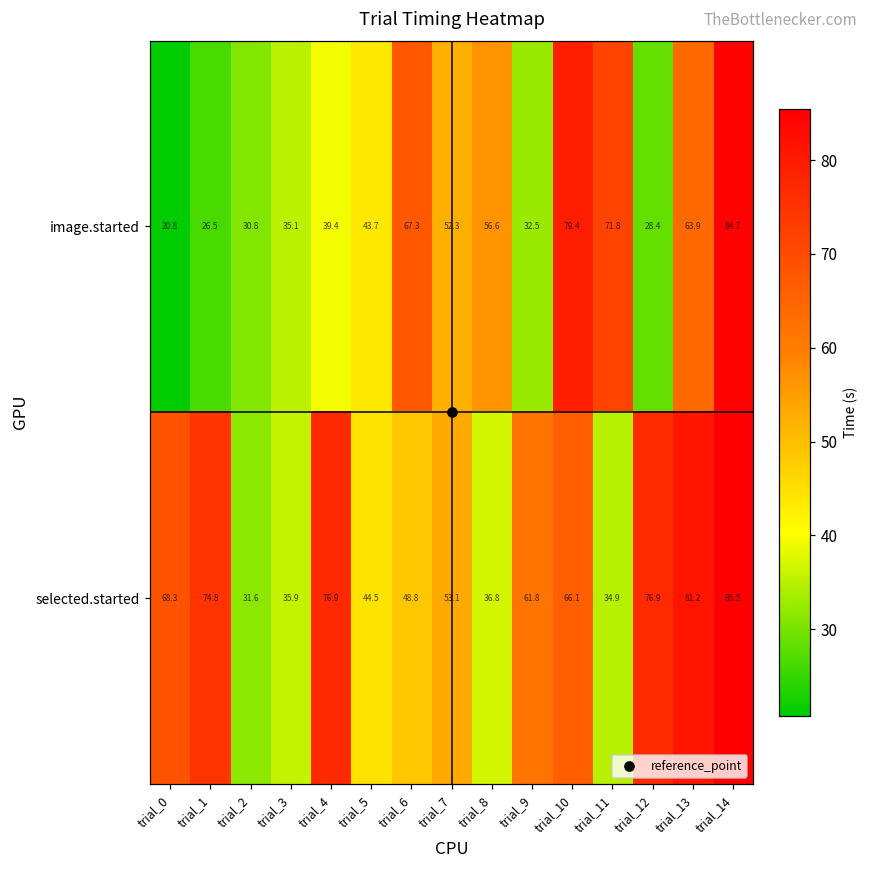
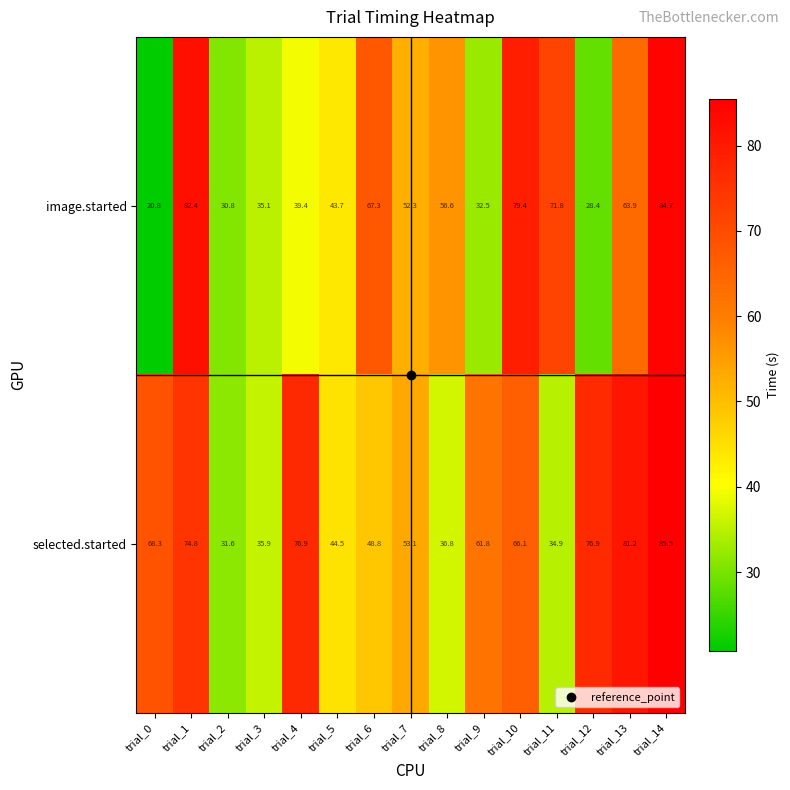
  {
    "image.started": {
      "trial_0": 20.8,
-     "trial_1": 26.5,
+     "trial_1": 82.4,
      "trial_2": 30.8,
      "trial_3": 35.1,
      "trial_4": 39.4,
      "trial_5": 43.7,
      "trial_6": 67.3,
      "trial_7": 52.3,
      "trial_8": 56.6,
      "trial_9": 32.5,
      "trial_10": 79.4,
      "trial_11": 71.8,
      "trial_12": 28.4,
      "trial_13": 63.9,
      "trial_14": 84.7
    },
    "selected.started": {
      "trial_0": 68.3,
      "trial_1": 74.8,
      "trial_2": 31.6,
      "trial_3": 35.9,
      "trial_4": 76.9,
      "trial_5": 44.5,
      "trial_6": 48.8,
      "trial_7": 53.1,
      "trial_8": 36.8,
      "trial_9": 61.8,
      "trial_10": 66.1,
      "trial_11": 34.9,
      "trial_12": 76.9,
      "trial_13": 81.2,
      "trial_14": 85.5
    }
  }
